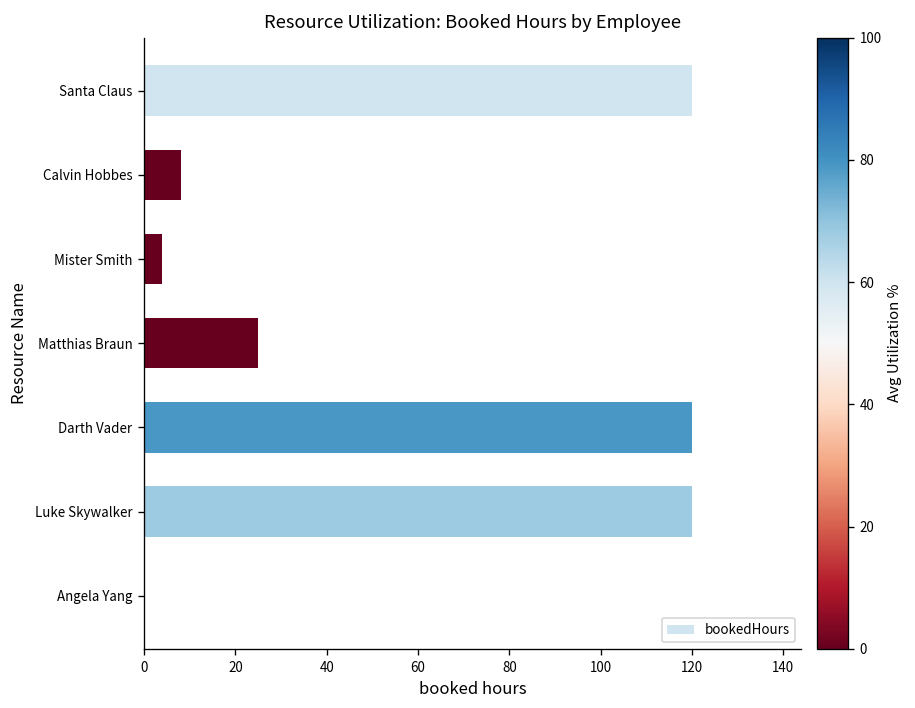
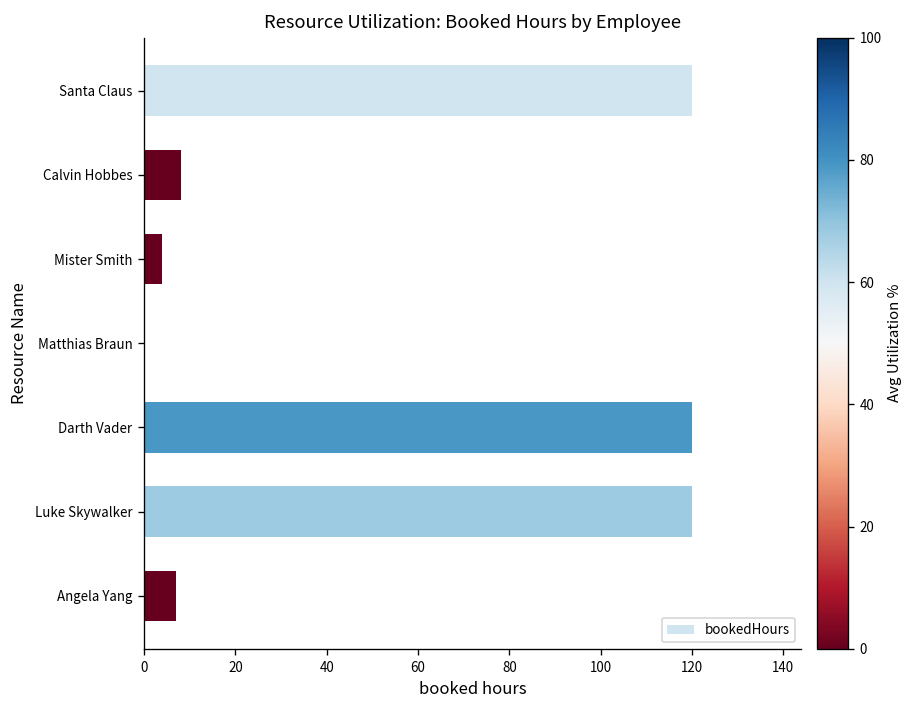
  {
    "Santa Claus": 120,
    "Calvin Hobbes": 8,
    "Mister Smith": 4,
-   "Matthias Braun": 25,
+   "Matthias Braun": 0,
    "Darth Vader": 120,
    "Luke Skywalker": 120,
-   "Angela Yang": 0
+   "Angela Yang": 7
  }
